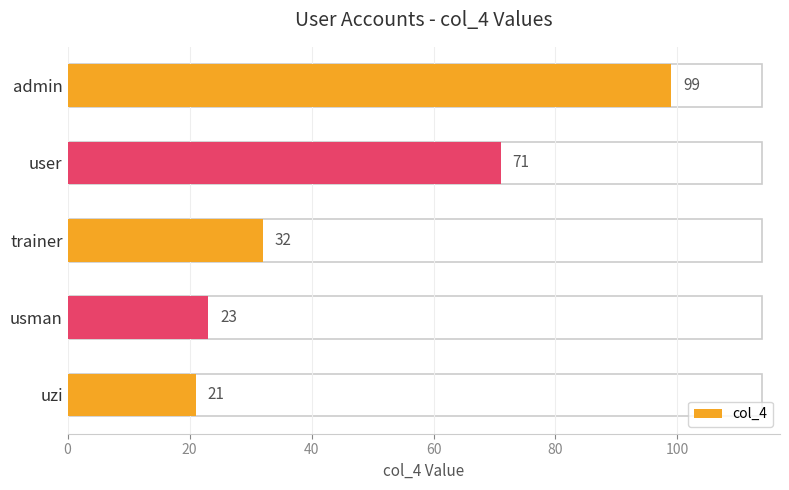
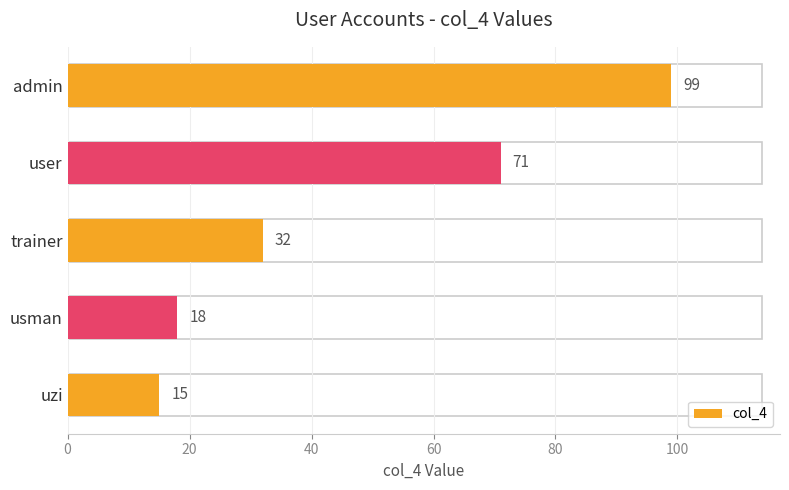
  {
    "admin": 99,
    "user": 71,
    "trainer": 32,
-   "usman": 23,
-   "uzi": 21
+   "usman": 18,
+   "uzi": 15
  }
